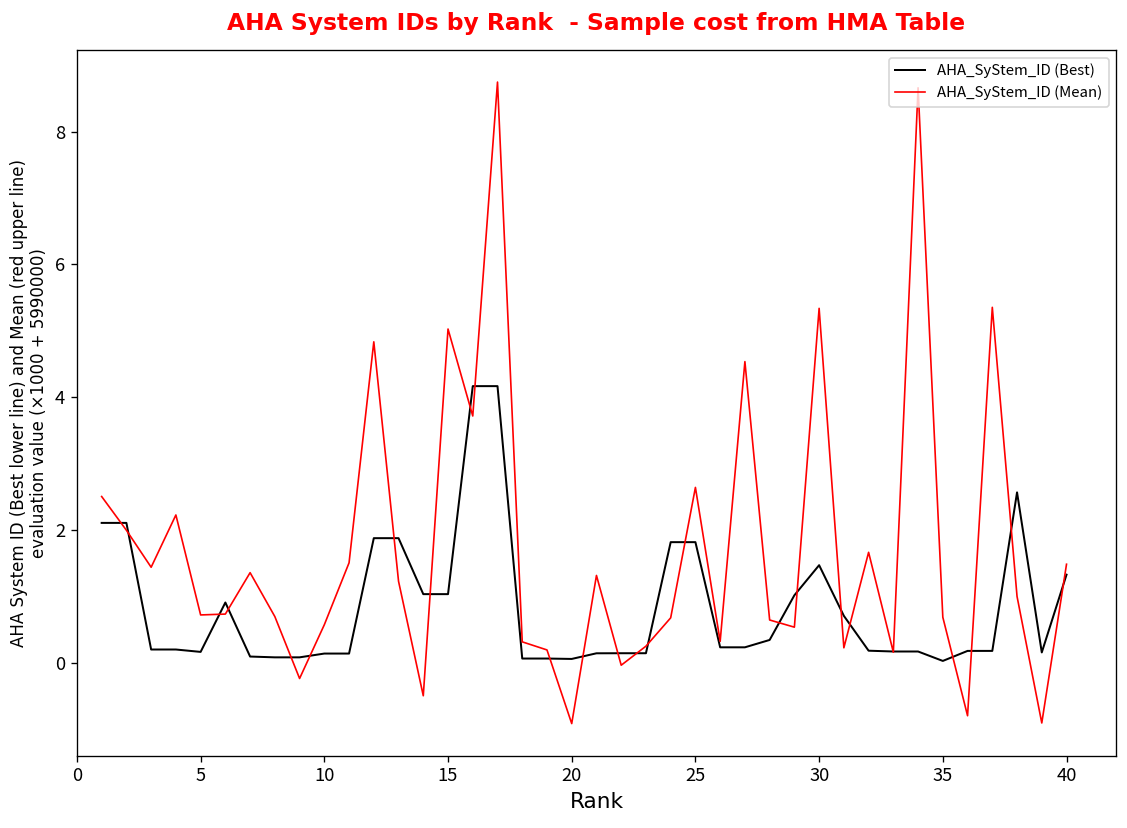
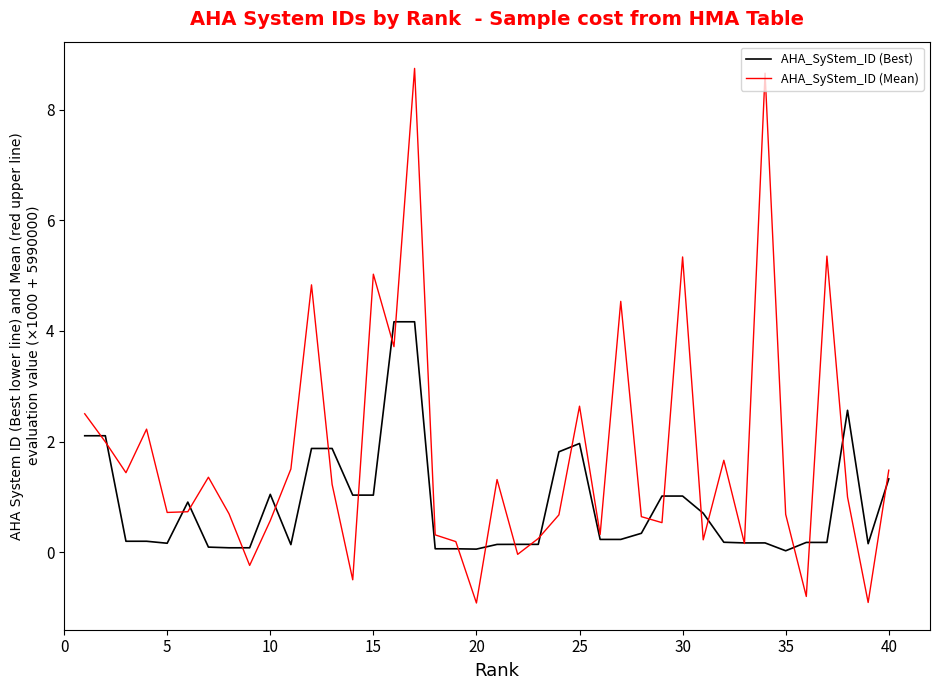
  {
    "AHA_SyStem_ID (Best)": {
      "5": 0.2,
-     "10": 0.1,
+     "10": 1.0,
      "15": 1.0,
      "20": 0.1,
-     "25": 1.8,
-     "30": 1.5,
+     "25": 2.0,
+     "30": 1.0,
      "35": 0.0,
      "40": 1.3
    },
    "AHA_SyStem_ID (Mean)": {
      "5": 0.7,
      "10": 0.6,
      "15": 5.0,
      "20": -0.9,
      "25": 2.6,
      "30": 5.3,
      "35": 0.7,
      "40": 1.5
    }
  }
